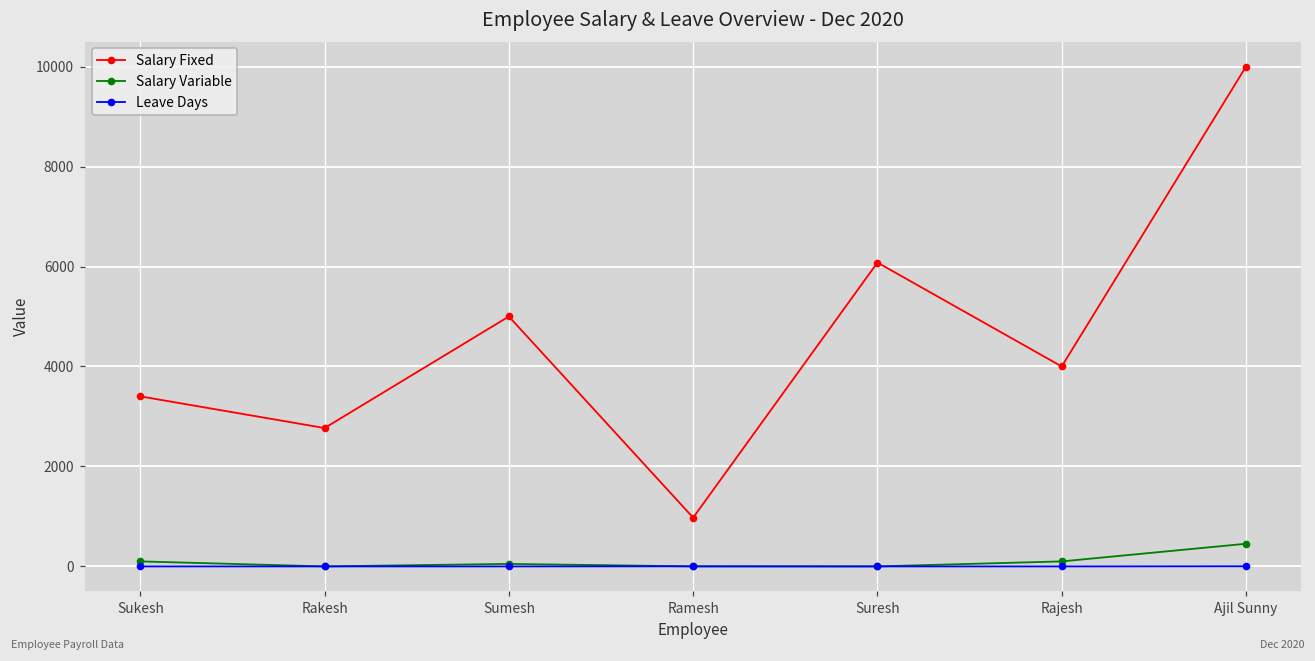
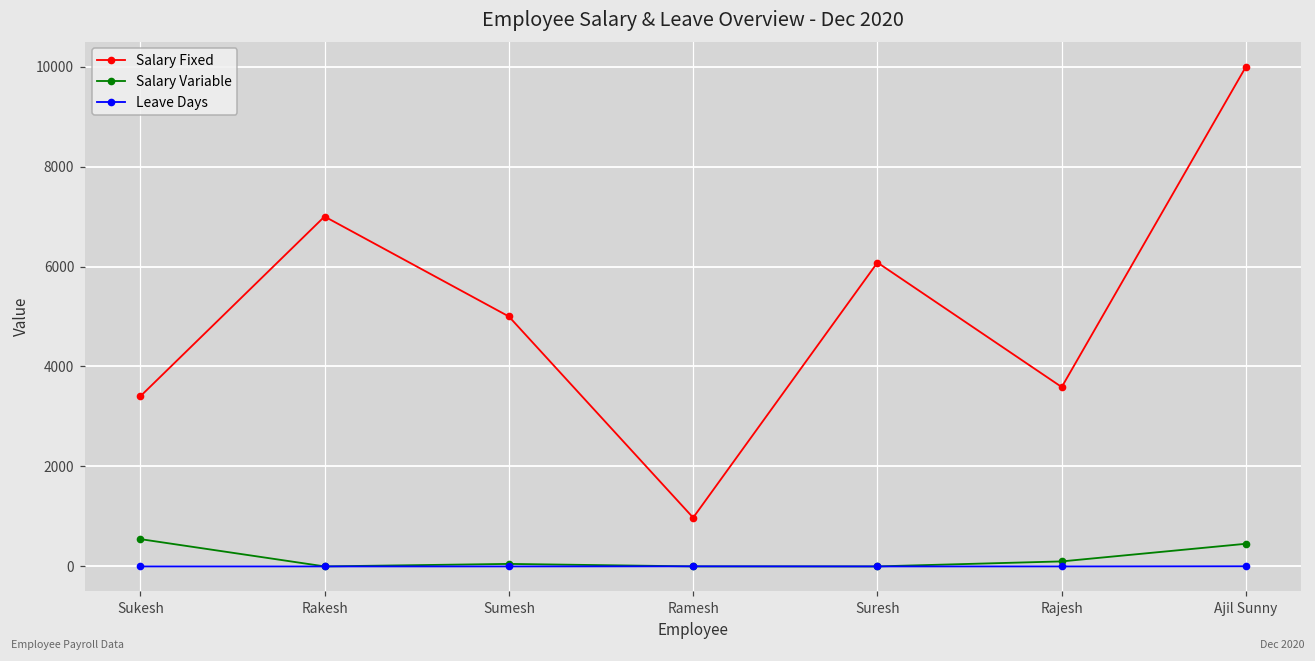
  {
    "Salary Fixed": {
      "Sukesh": 3400,
-     "Rakesh": 2800,
+     "Rakesh": 7000,
      "Sumesh": 5000,
      "Ramesh": 1000,
      "Suresh": 6100,
-     "Rajesh": 4000,
+     "Rajesh": 3600,
      "Ajil Sunny": 10000
    },
    "Salary Variable": {
-     "Sukesh": 100,
+     "Sukesh": 500,
      "Rajesh": 100,
      "Ajil Sunny": 500
    },
    "Leave Days": {
      "Sukesh": 0,
      "Rajesh": 0,
      "Ajil Sunny": 0
    }
  }
